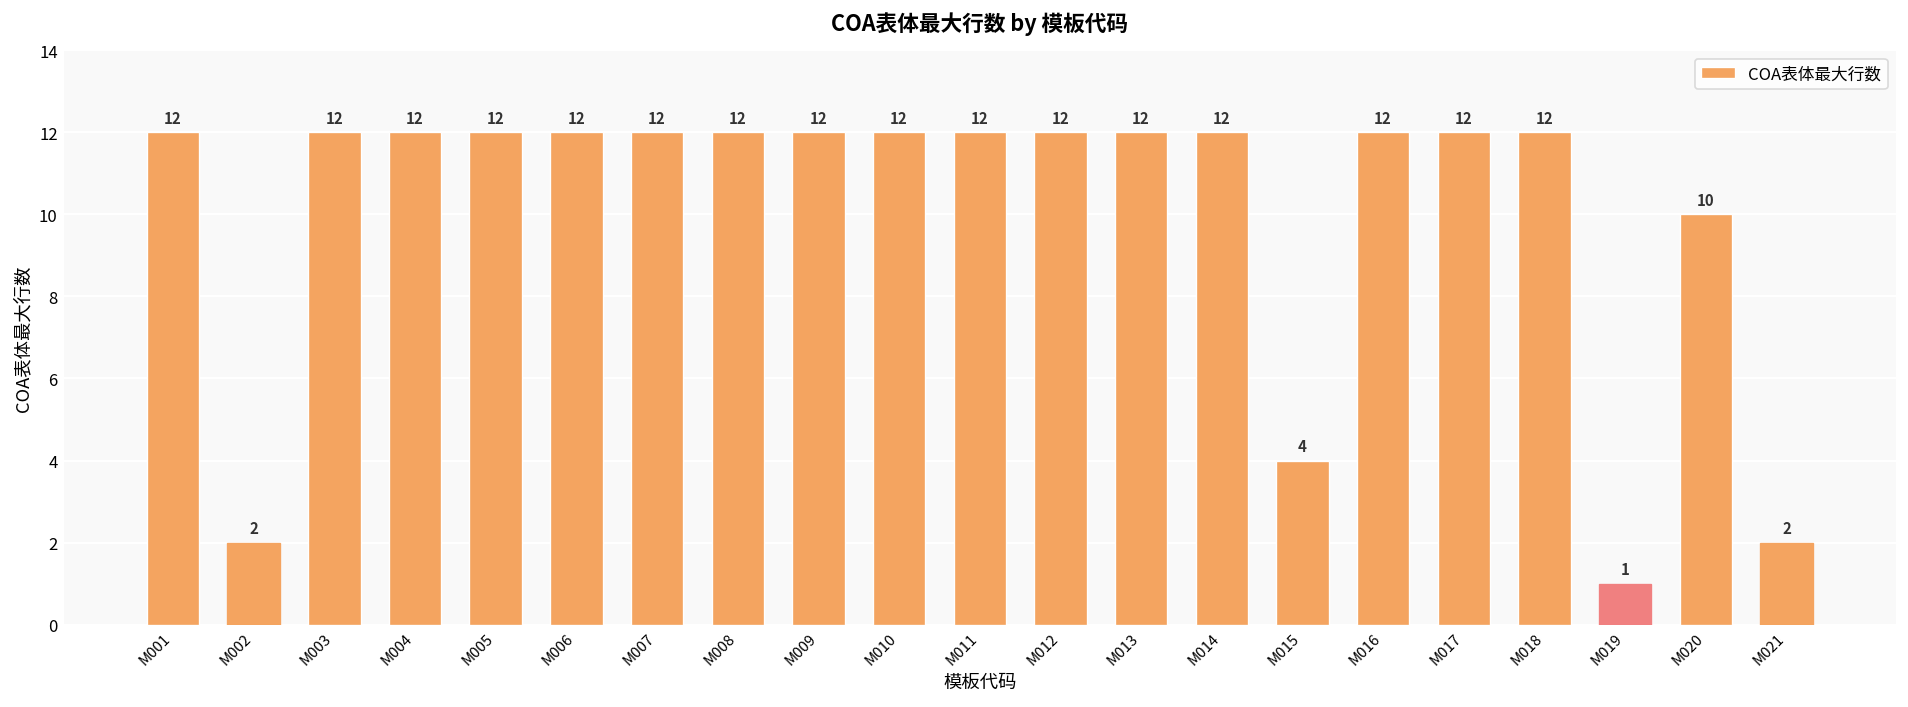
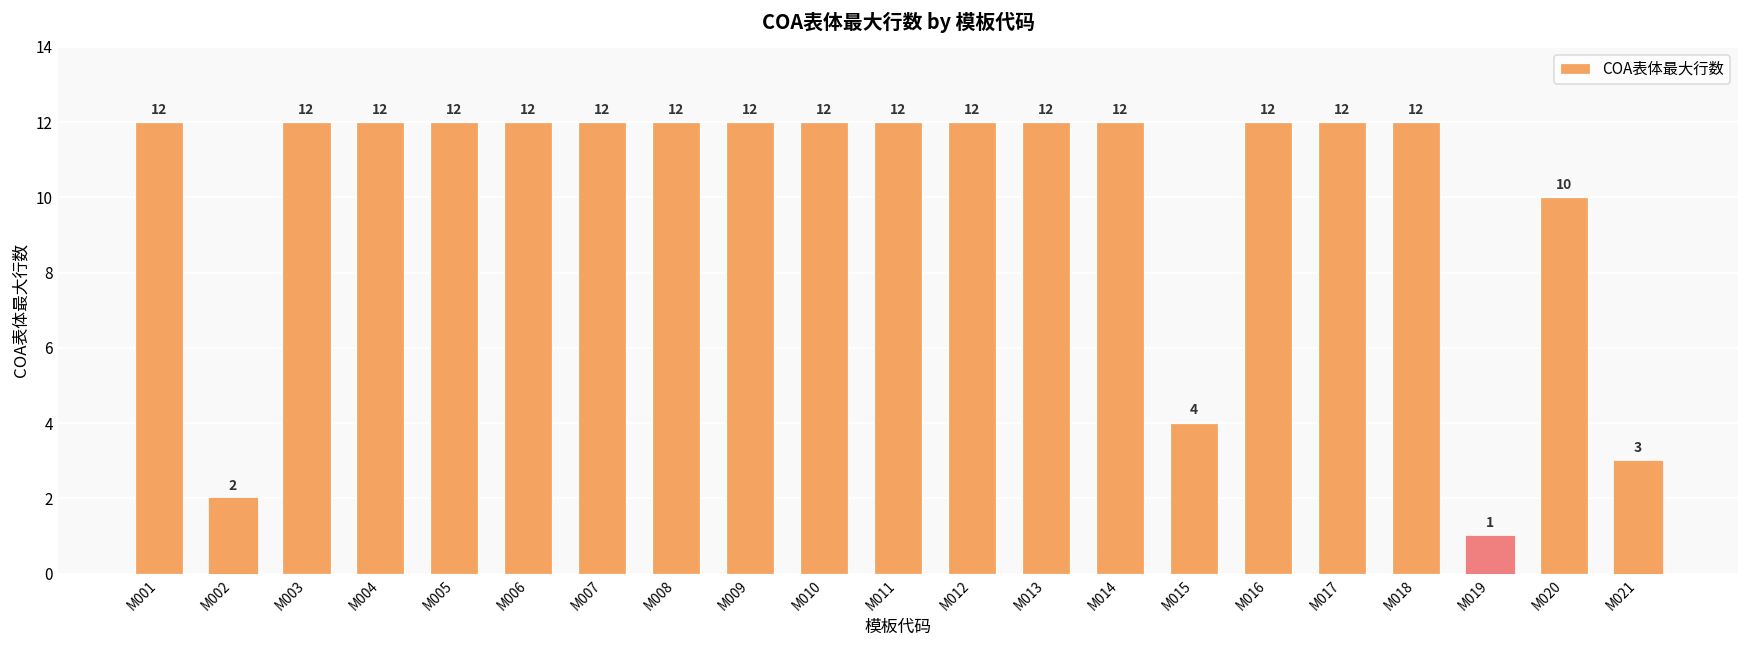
  {
    "M001": 12,
    "M002": 2,
    "M003": 12,
    "M004": 12,
    "M005": 12,
    "M006": 12,
    "M007": 12,
    "M008": 12,
    "M009": 12,
    "M010": 12,
    "M011": 12,
    "M012": 12,
    "M013": 12,
    "M014": 12,
    "M015": 4,
    "M016": 12,
    "M017": 12,
    "M018": 12,
    "M019": 1,
    "M020": 10,
-   "M021": 2
+   "M021": 3
  }
